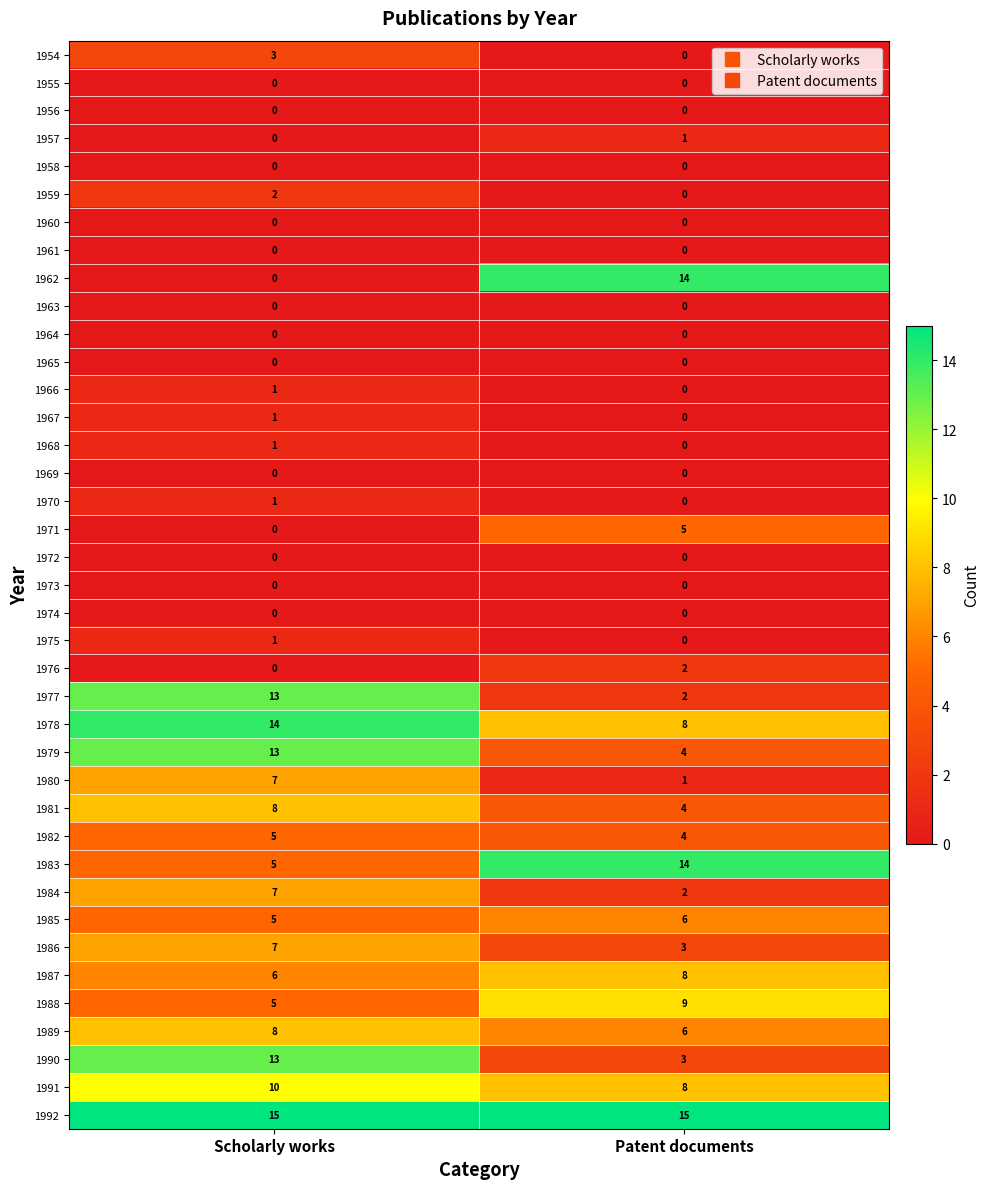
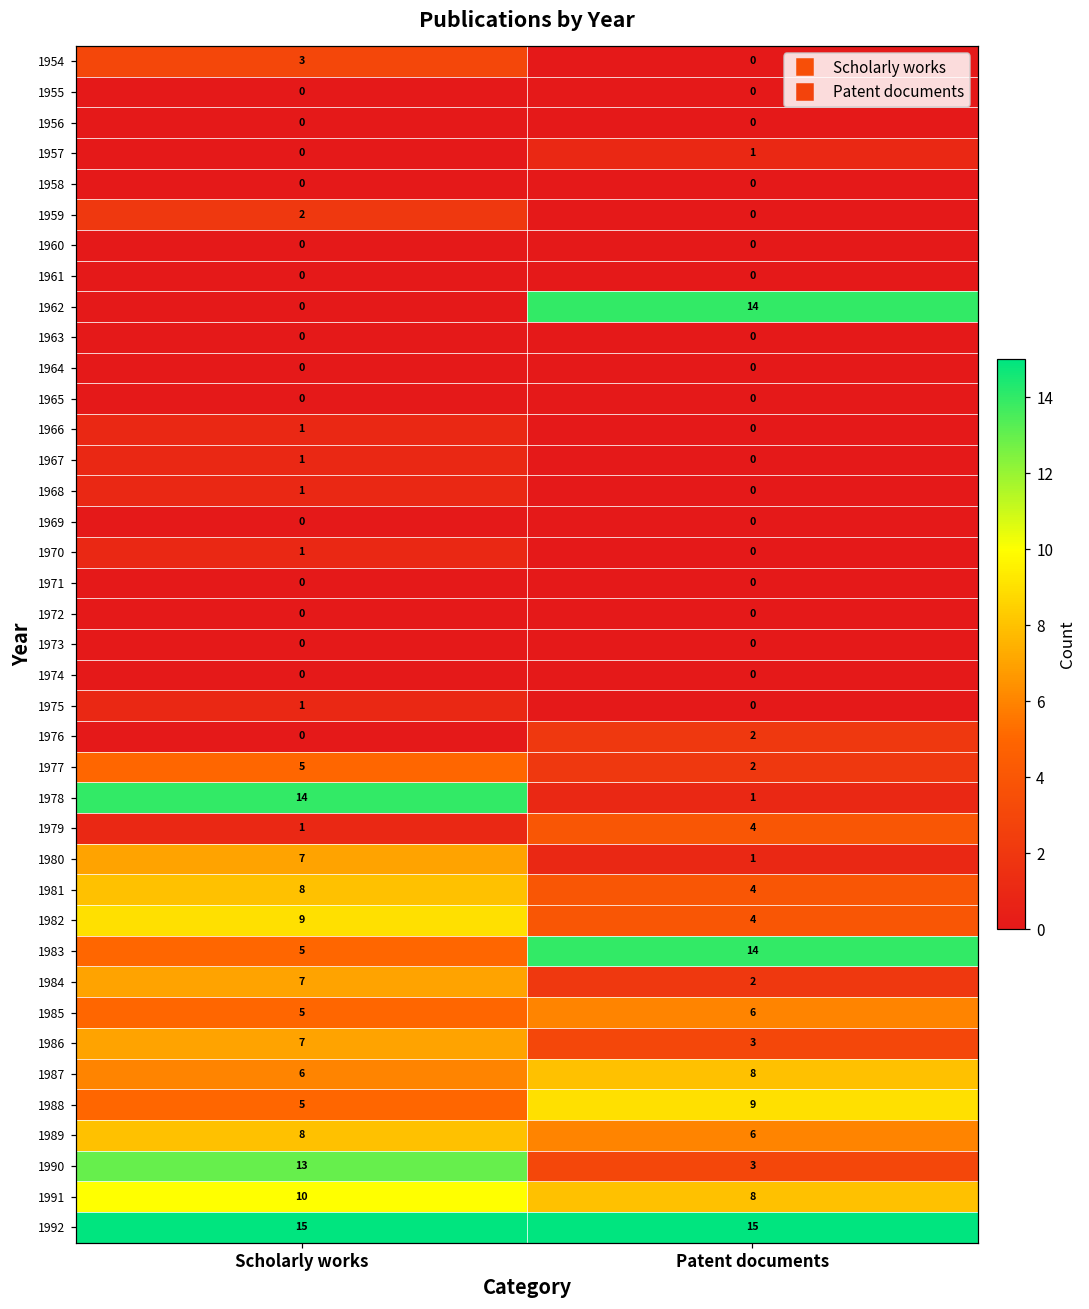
  {
    "1954": {
      "Scholarly works": 3,
      "Patent documents": 0
    },
    "1955": {
      "Scholarly works": 0,
      "Patent documents": 0
    },
    "1956": {
      "Scholarly works": 0,
      "Patent documents": 0
    },
    "1957": {
      "Scholarly works": 0,
      "Patent documents": 1
    },
    "1958": {
      "Scholarly works": 0,
      "Patent documents": 0
    },
    "1959": {
      "Scholarly works": 2,
      "Patent documents": 0
    },
    "1960": {
      "Scholarly works": 0,
      "Patent documents": 0
    },
    "1961": {
      "Scholarly works": 0,
      "Patent documents": 0
    },
    "1962": {
      "Scholarly works": 0,
      "Patent documents": 14
    },
    "1963": {
      "Scholarly works": 0,
      "Patent documents": 0
    },
    "1964": {
      "Scholarly works": 0,
      "Patent documents": 0
    },
    "1965": {
      "Scholarly works": 0,
      "Patent documents": 0
    },
    "1966": {
      "Scholarly works": 1,
      "Patent documents": 0
    },
    "1967": {
      "Scholarly works": 1,
      "Patent documents": 0
    },
    "1968": {
      "Scholarly works": 1,
      "Patent documents": 0
    },
    "1969": {
      "Scholarly works": 0,
      "Patent documents": 0
    },
    "1970": {
      "Scholarly works": 1,
      "Patent documents": 0
    },
    "1971": {
      "Scholarly works": 0,
-     "Patent documents": 5
+     "Patent documents": 0
    },
    "1972": {
      "Scholarly works": 0,
      "Patent documents": 0
    },
    "1973": {
      "Scholarly works": 0,
      "Patent documents": 0
    },
    "1974": {
      "Scholarly works": 0,
      "Patent documents": 0
    },
    "1975": {
      "Scholarly works": 1,
      "Patent documents": 0
    },
    "1976": {
      "Scholarly works": 0,
      "Patent documents": 2
    },
    "1977": {
-     "Scholarly works": 13,
+     "Scholarly works": 5,
      "Patent documents": 2
    },
    "1978": {
      "Scholarly works": 14,
-     "Patent documents": 8
+     "Patent documents": 1
    },
    "1979": {
-     "Scholarly works": 13,
+     "Scholarly works": 1,
      "Patent documents": 4
    },
    "1980": {
      "Scholarly works": 7,
      "Patent documents": 1
    },
    "1981": {
      "Scholarly works": 8,
      "Patent documents": 4
    },
    "1982": {
-     "Scholarly works": 5,
+     "Scholarly works": 9,
      "Patent documents": 4
    },
    "1983": {
      "Scholarly works": 5,
      "Patent documents": 14
    },
    "1984": {
      "Scholarly works": 7,
      "Patent documents": 2
    },
    "1985": {
      "Scholarly works": 5,
      "Patent documents": 6
    },
    "1986": {
      "Scholarly works": 7,
      "Patent documents": 3
    },
    "1987": {
      "Scholarly works": 6,
      "Patent documents": 8
    },
    "1988": {
      "Scholarly works": 5,
      "Patent documents": 9
    },
    "1989": {
      "Scholarly works": 8,
      "Patent documents": 6
    },
    "1990": {
      "Scholarly works": 13,
      "Patent documents": 3
    },
    "1991": {
      "Scholarly works": 10,
      "Patent documents": 8
    },
    "1992": {
      "Scholarly works": 15,
      "Patent documents": 15
    }
  }
